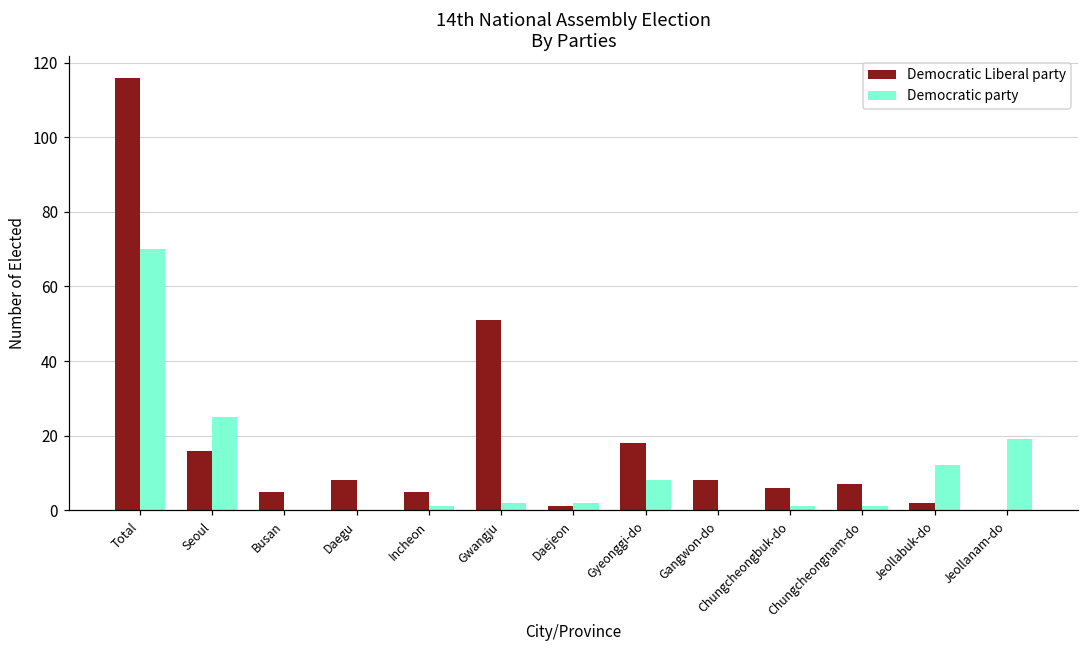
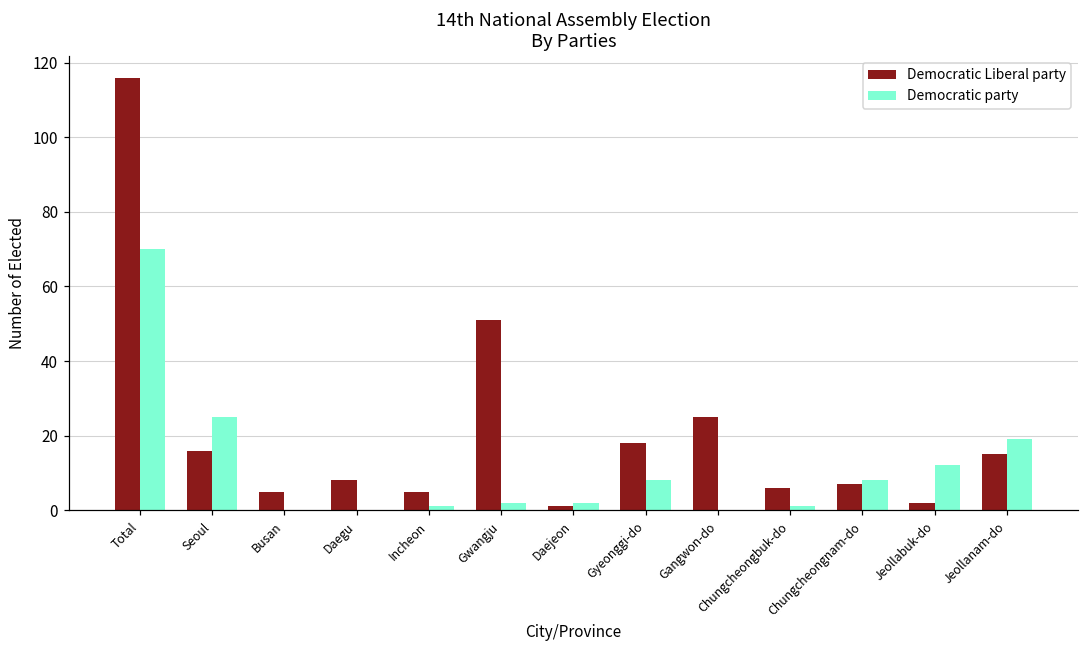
  {
    "Democratic Liberal party": {
      "Total": 116,
      "Seoul": 16,
      "Busan": 5,
      "Daegu": 8,
      "Incheon": 5,
      "Gwangju": 51,
      "Daejeon": 1,
      "Gyeonggi-do": 18,
-     "Gangwon-do": 8,
+     "Gangwon-do": 25,
      "Chungcheongbuk-do": 6,
      "Chungcheongnam-do": 7,
      "Jeollabuk-do": 2,
-     "Jeollanam-do": 0
+     "Jeollanam-do": 15
    },
    "Democratic party": {
      "Total": 70,
      "Seoul": 25,
      "Busan": 0,
      "Daegu": 0,
      "Incheon": 1,
      "Gwangju": 2,
      "Daejeon": 2,
      "Gyeonggi-do": 8,
      "Gangwon-do": 0,
      "Chungcheongbuk-do": 1,
-     "Chungcheongnam-do": 1,
+     "Chungcheongnam-do": 8,
      "Jeollabuk-do": 12,
      "Jeollanam-do": 19
    }
  }
